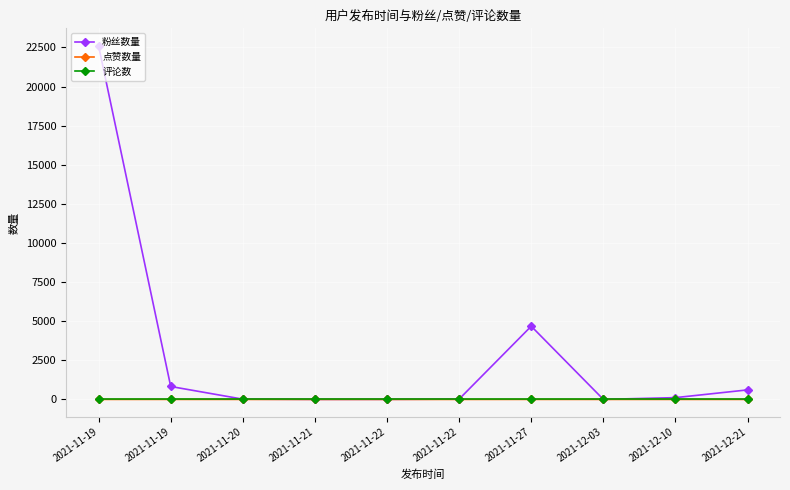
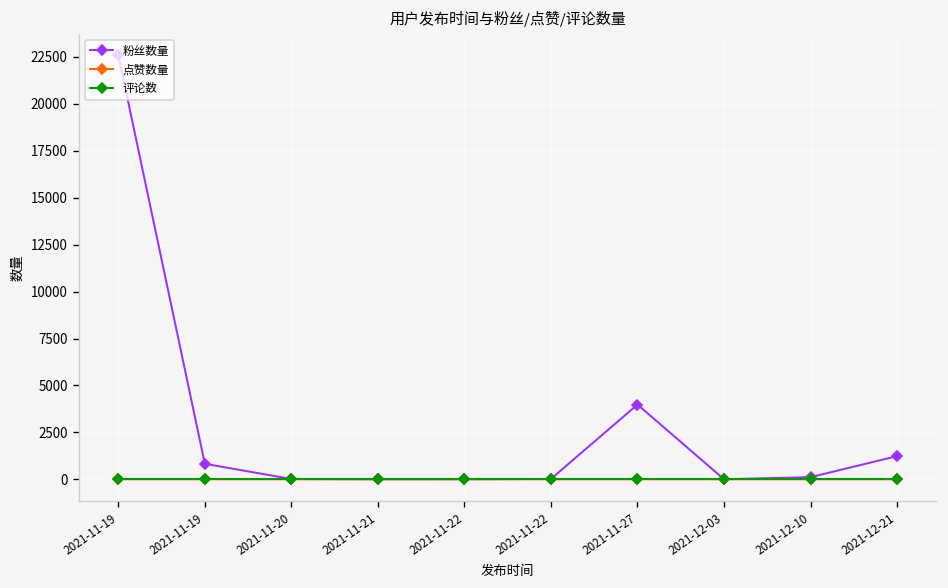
  {
    "粉丝数量": {
-     "2021-11-27": 4700,
-     "2021-12-21": 600
+     "2021-11-27": 4000,
+     "2021-12-21": 1200
    },
    "评论数": {
      "2021-11-27": 0,
      "2021-12-21": 0
    }
  }
